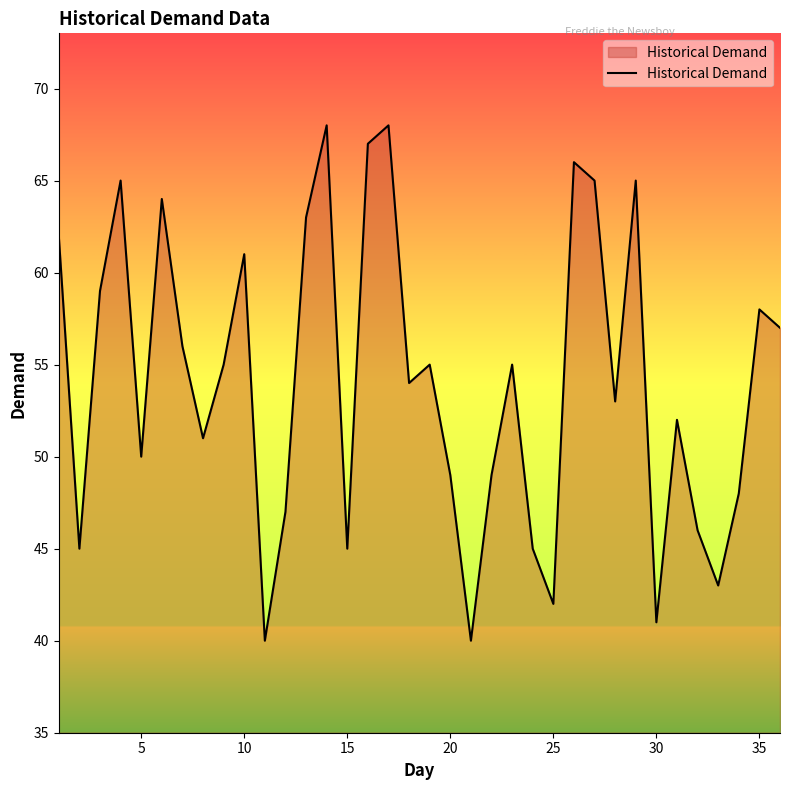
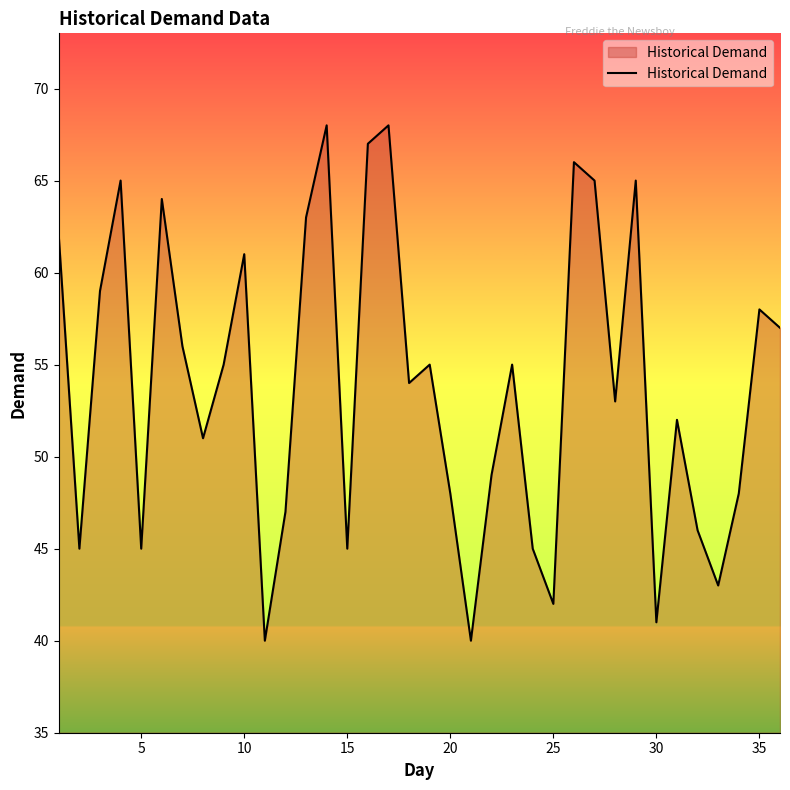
  {
-   "5": 50,
+   "5": 45,
    "10": 61,
    "15": 45,
-   "20": 49,
+   "20": 48,
    "25": 42,
    "30": 41,
    "35": 58
  }
